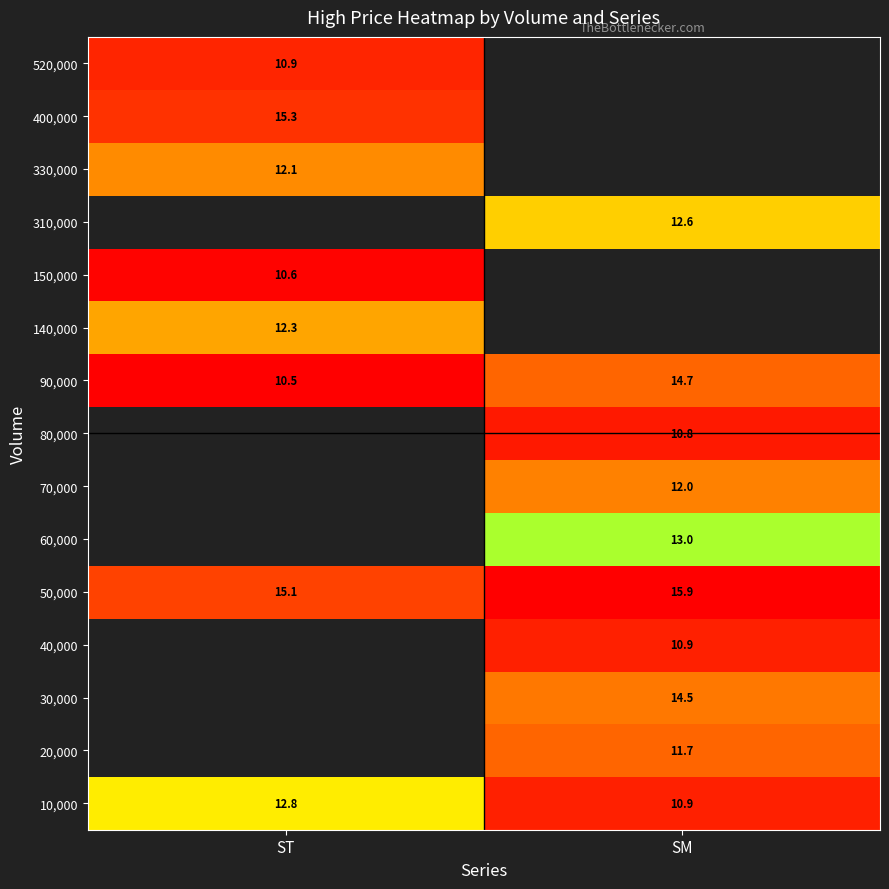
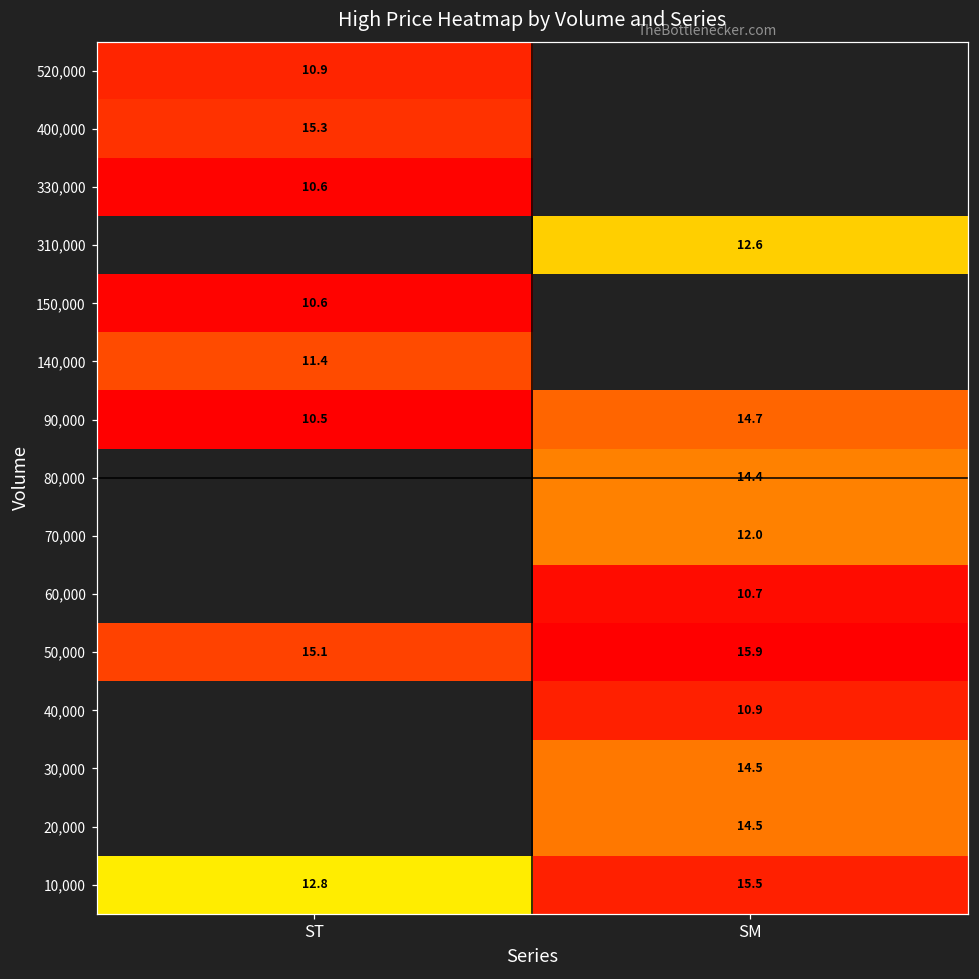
  {
    "520,000": {
      "ST": 10.9
    },
    "400,000": {
      "ST": 15.3
    },
    "330,000": {
-     "ST": 12.1
+     "ST": 10.6
    },
    "310,000": {
      "SM": 12.6
    },
    "150,000": {
      "ST": 10.6
    },
    "140,000": {
-     "ST": 12.3
+     "ST": 11.4
    },
    "90,000": {
      "ST": 10.5,
      "SM": 14.7
    },
    "80,000": {
-     "SM": 10.8
+     "SM": 14.4
    },
    "70,000": {
      "SM": 12.0
    },
    "60,000": {
-     "SM": 13.0
+     "SM": 10.7
    },
    "50,000": {
      "ST": 15.1,
      "SM": 15.9
    },
    "40,000": {
      "SM": 10.9
    },
    "30,000": {
      "SM": 14.5
    },
    "20,000": {
-     "SM": 11.7
+     "SM": 14.5
    },
    "10,000": {
      "ST": 12.8,
-     "SM": 10.9
+     "SM": 15.5
    }
  }
